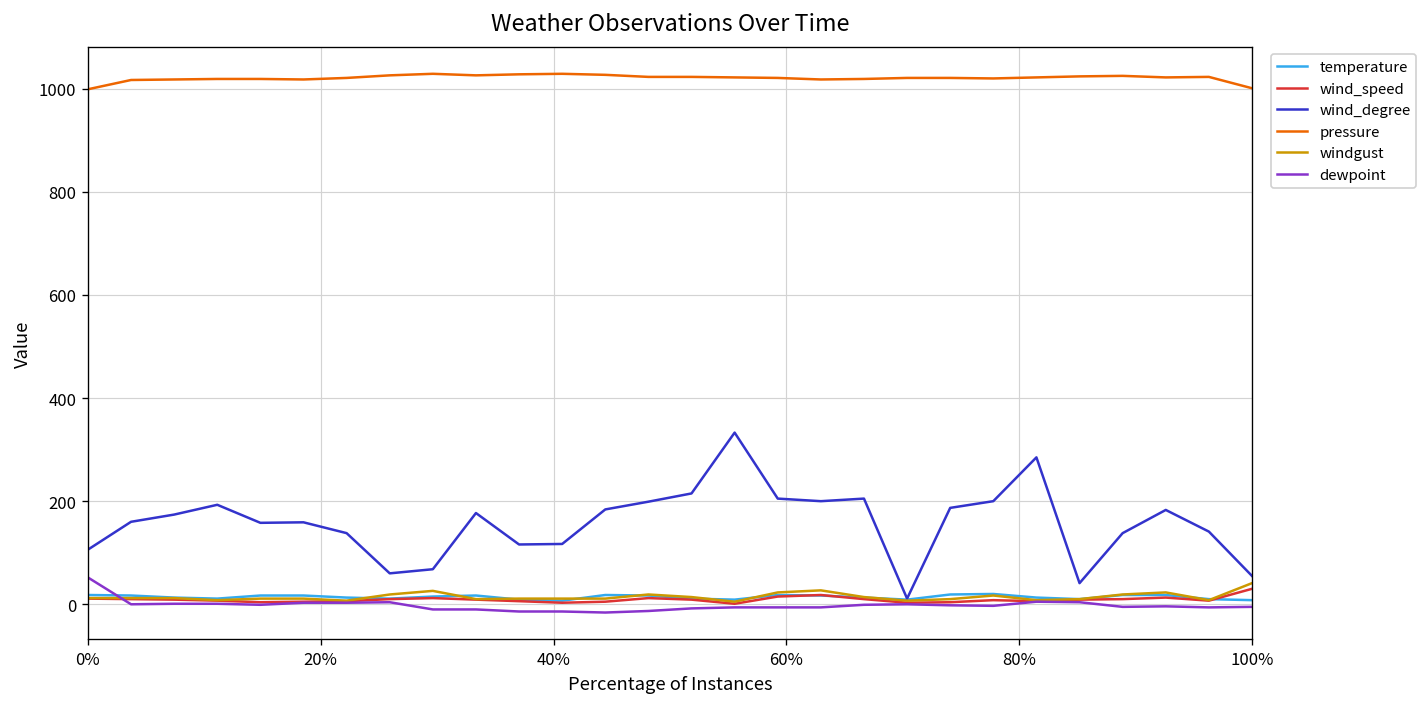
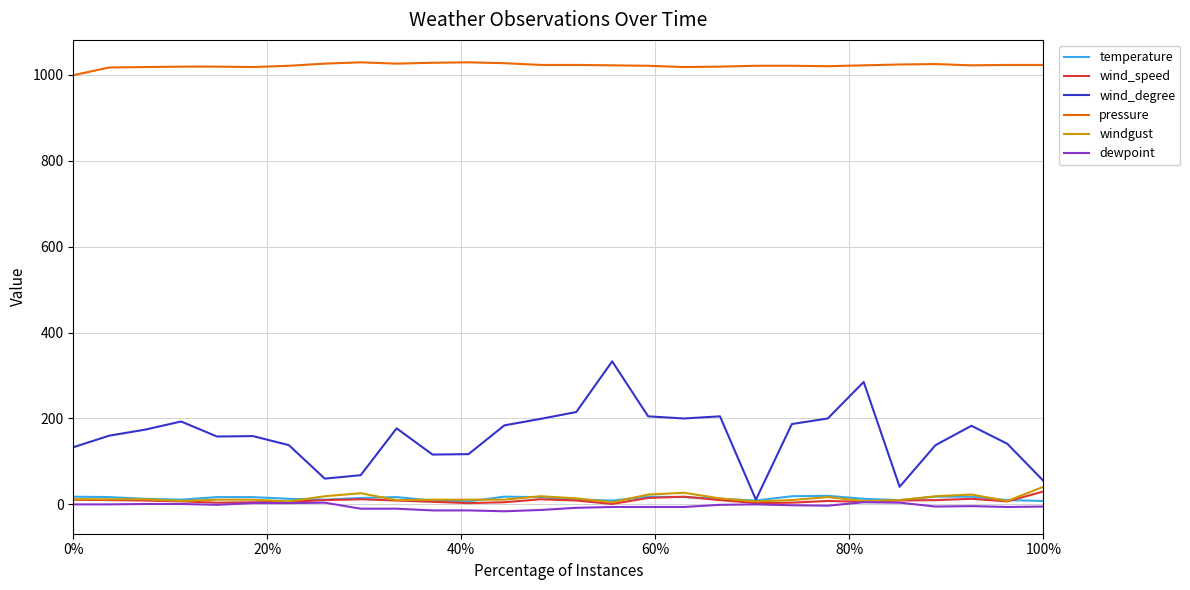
  {
    "temperature": {
      "100%": 10
    },
    "wind_speed": {
      "100%": 30
    },
    "wind_degree": {
-     "0%": 110,
+     "0%": 130,
      "100%": 60
    },
    "pressure": {
      "0%": 1000,
-     "100%": 1000
+     "100%": 1020
    },
    "windgust": {
      "100%": 40
    },
    "dewpoint": {
-     "0%": 50,
+     "0%": 0,
      "100%": -10
    }
  }
